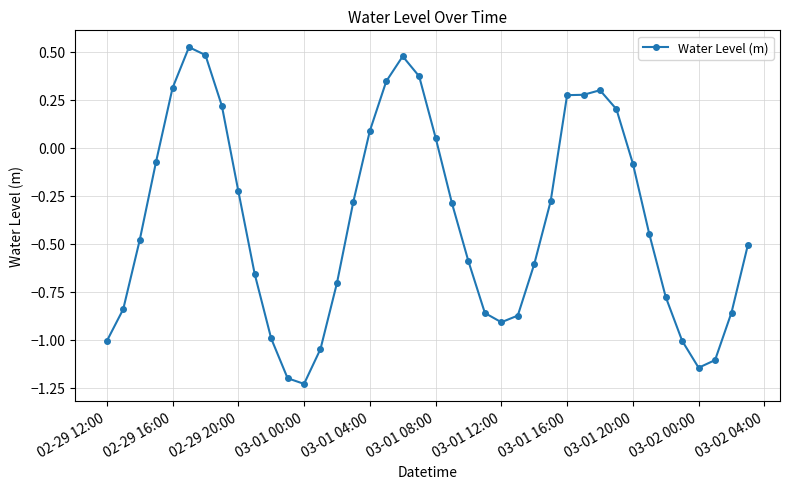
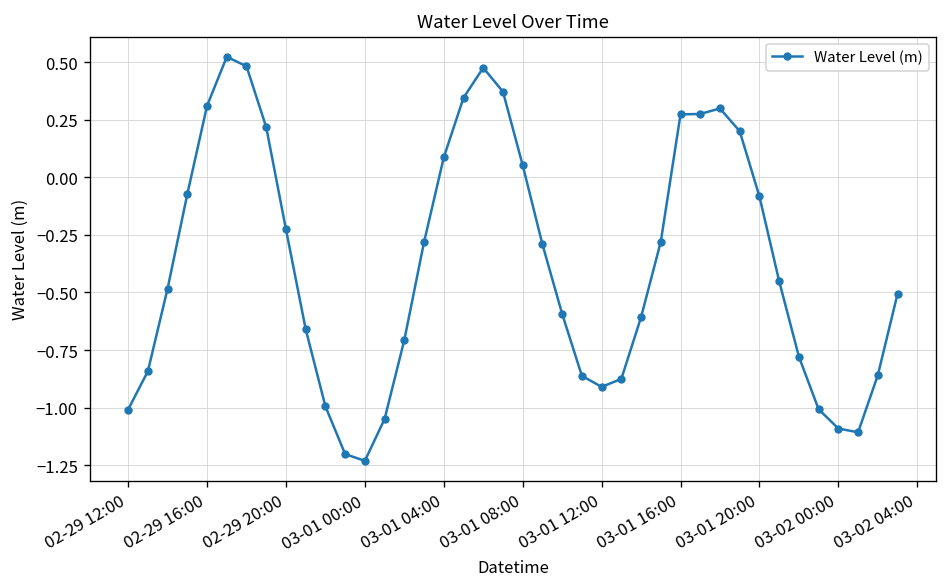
  {
    "02-29 12:00": -1.01,
    "02-29 16:00": 0.31,
    "02-29 20:00": -0.23,
    "03-01 00:00": -1.23,
    "03-01 04:00": 0.09,
    "03-01 08:00": 0.05,
    "03-01 12:00": -0.91,
    "03-01 16:00": 0.27,
    "03-01 20:00": -0.08,
-   "03-02 00:00": -1.15
+   "03-02 00:00": -1.09
  }
